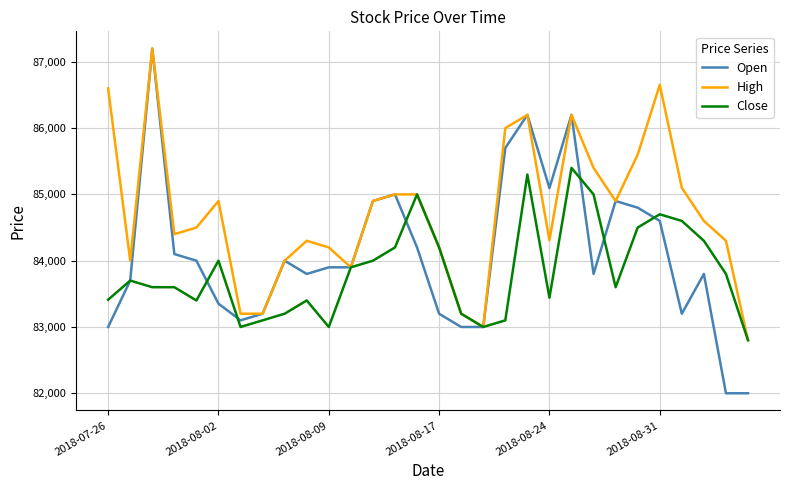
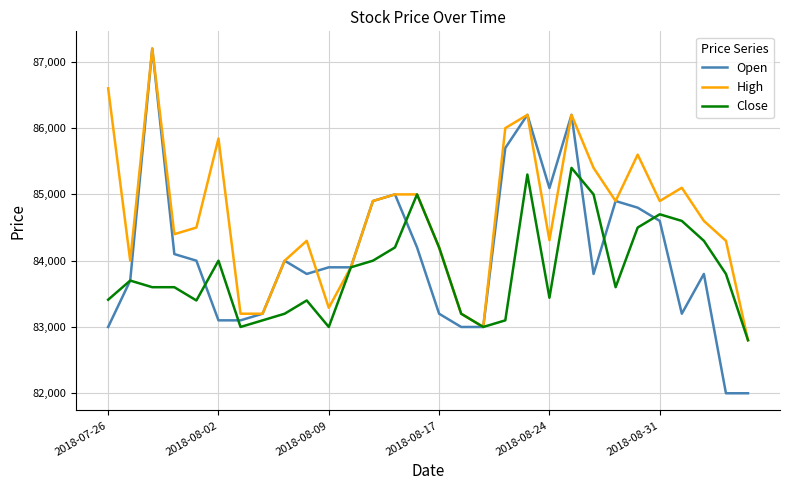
  {
    "Open": {
      "2018-07-26": "83,000",
-     "2018-08-02": "83,400",
+     "2018-08-02": "83,100",
      "2018-08-09": "83,900",
      "2018-08-17": "83,200",
      "2018-08-24": "85,100",
      "2018-08-31": "84,600"
    },
    "High": {
      "2018-07-26": "86,600",
-     "2018-08-02": "84,900",
-     "2018-08-09": "84,200",
+     "2018-08-02": "85,800",
+     "2018-08-09": "83,300",
      "2018-08-24": "84,300",
-     "2018-08-31": "86,700"
+     "2018-08-31": "84,900"
    },
    "Close": {
      "2018-07-26": "83,400",
      "2018-08-02": "84,000",
      "2018-08-09": "83,000",
      "2018-08-24": "83,400",
      "2018-08-31": "84,700"
    }
  }
